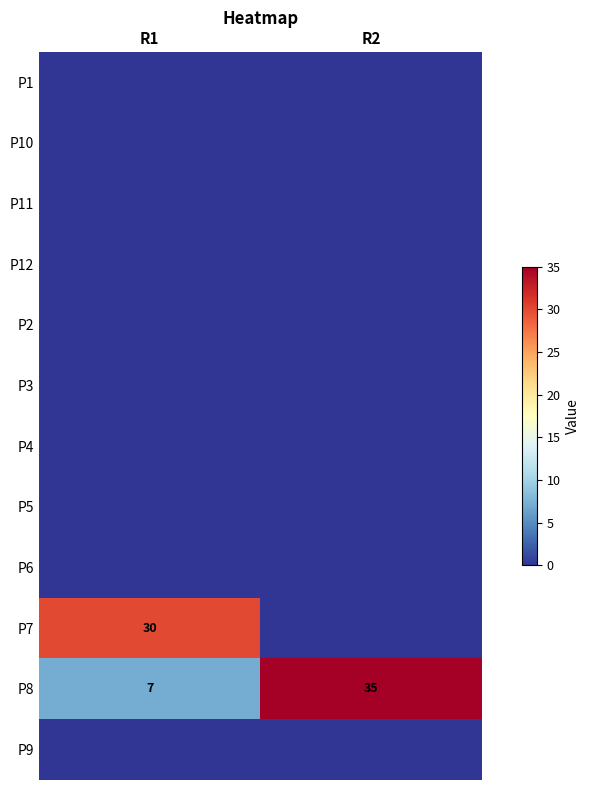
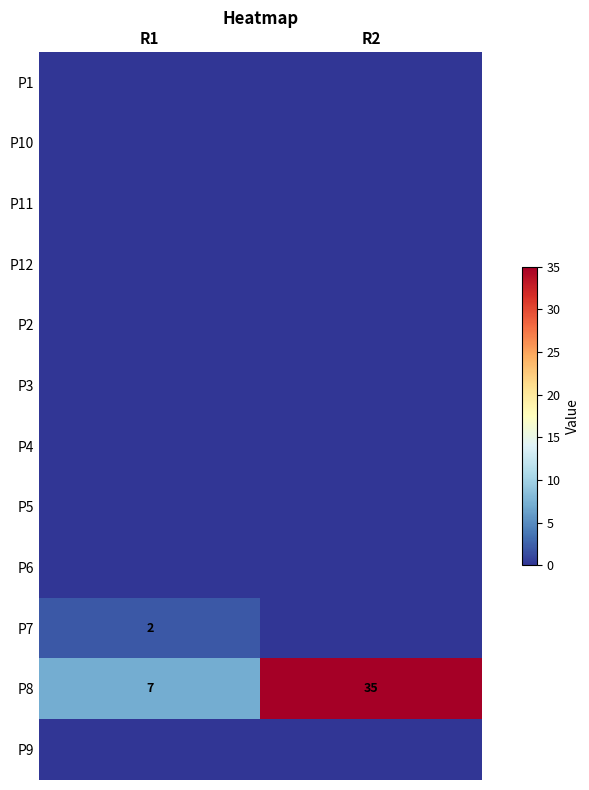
  {
    "P7": {
-     "R1": 30
+     "R1": 2
    },
    "P8": {
      "R1": 7,
      "R2": 35
    }
  }
